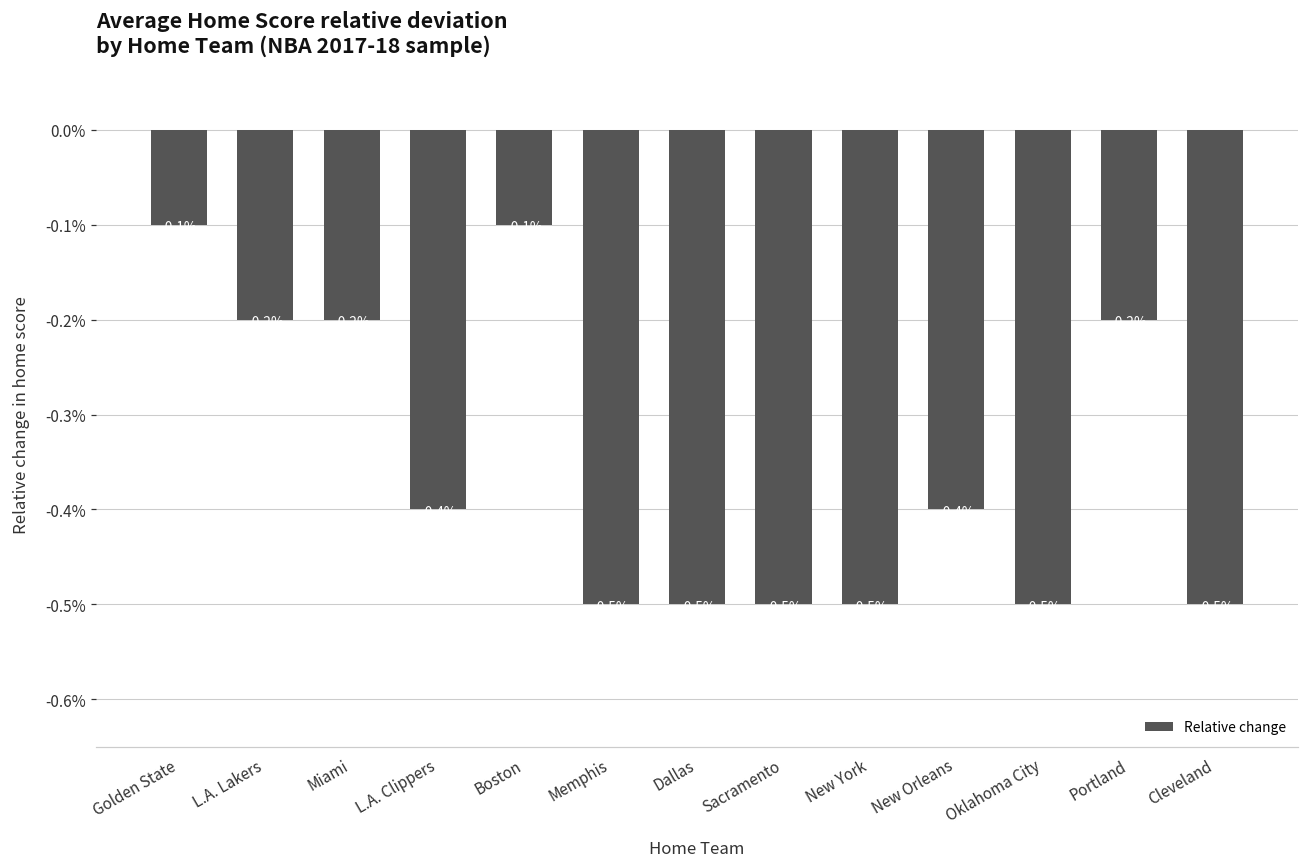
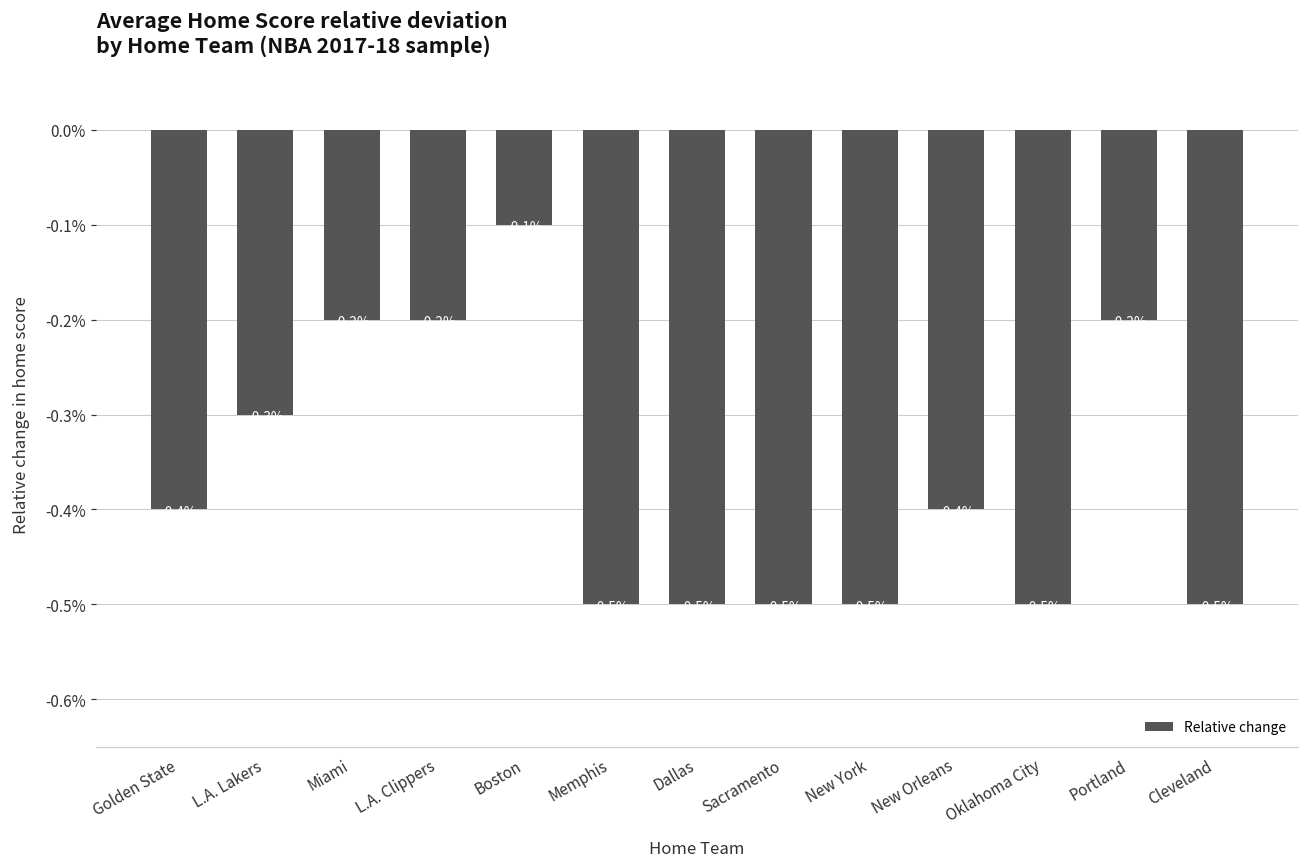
  {
-   "Golden State": "-0.1%",
-   "L.A. Lakers": "-0.2%",
+   "Golden State": "-0.4%",
+   "L.A. Lakers": "-0.3%",
    "Miami": "-0.2%",
-   "L.A. Clippers": "-0.4%",
+   "L.A. Clippers": "-0.2%",
    "Boston": "-0.1%",
    "Memphis": "-0.5%",
    "Dallas": "-0.5%",
    "Sacramento": "-0.5%",
    "New York": "-0.5%",
    "New Orleans": "-0.4%",
    "Oklahoma City": "-0.5%",
    "Portland": "-0.2%",
    "Cleveland": "-0.5%"
  }
